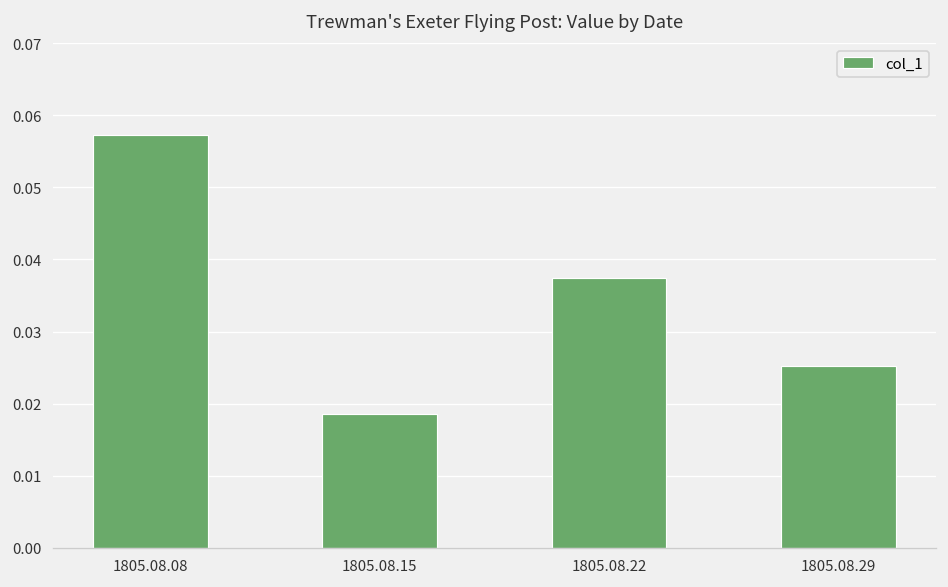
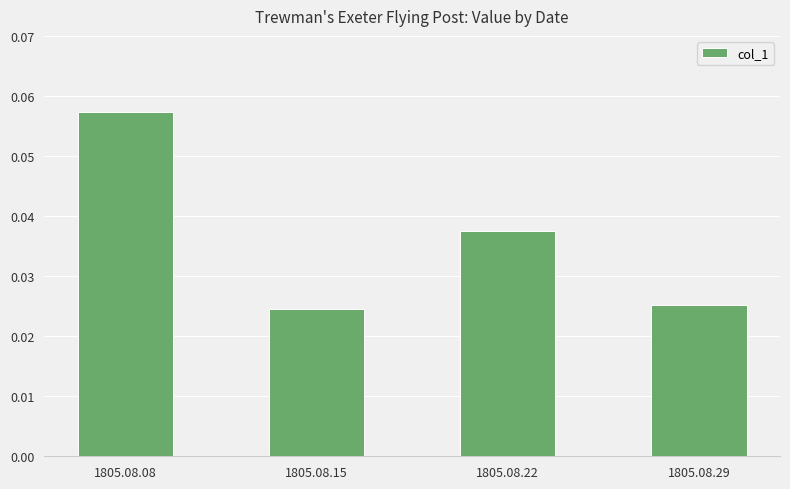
  {
    "1805.08.08": 0.057,
-   "1805.08.15": 0.019,
+   "1805.08.15": 0.025,
    "1805.08.22": 0.037,
    "1805.08.29": 0.025
  }
